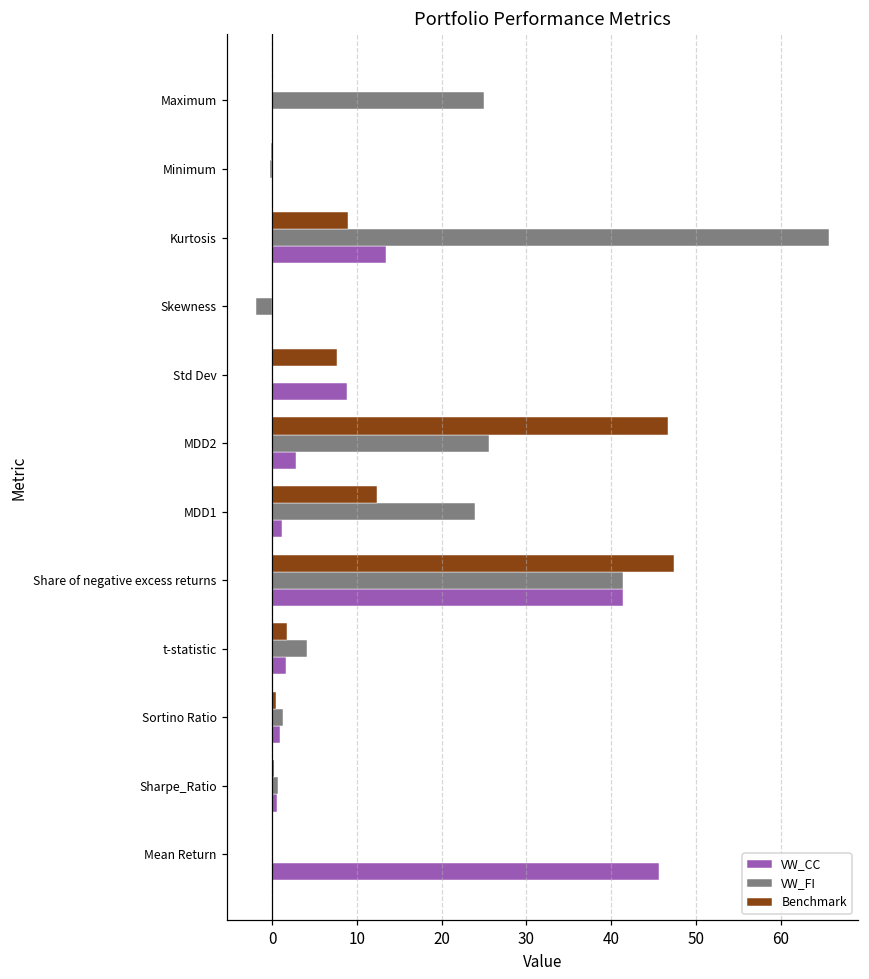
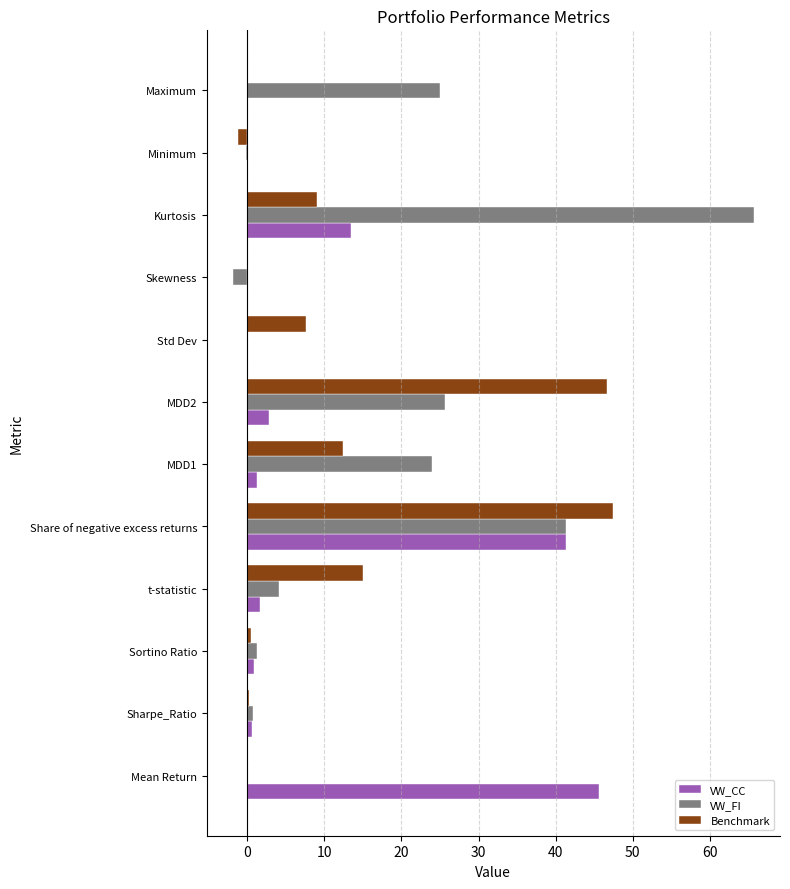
  {
    "VW_CC": {
      "Kurtosis": 13,
-     "Std Dev": 9,
+     "Std Dev": 0,
      "MDD2": 3,
      "MDD1": 1,
      "Share of negative excess returns": 41,
      "t-statistic": 2,
      "Sortino Ratio": 1,
      "Sharpe_Ratio": 1,
      "Mean Return": 46
    },
    "VW_FI": {
      "Maximum": 25,
      "Kurtosis": 66,
      "Skewness": -2,
      "MDD2": 26,
      "MDD1": 24,
      "Share of negative excess returns": 41,
      "t-statistic": 4,
      "Sortino Ratio": 1,
      "Sharpe_Ratio": 1
    },
    "Benchmark": {
-     "Minimum": 0,
+     "Minimum": -1,
      "Kurtosis": 9,
      "Std Dev": 8,
      "MDD2": 47,
      "MDD1": 12,
      "Share of negative excess returns": 47,
-     "t-statistic": 2,
+     "t-statistic": 15,
      "Sortino Ratio": 1
    }
  }
